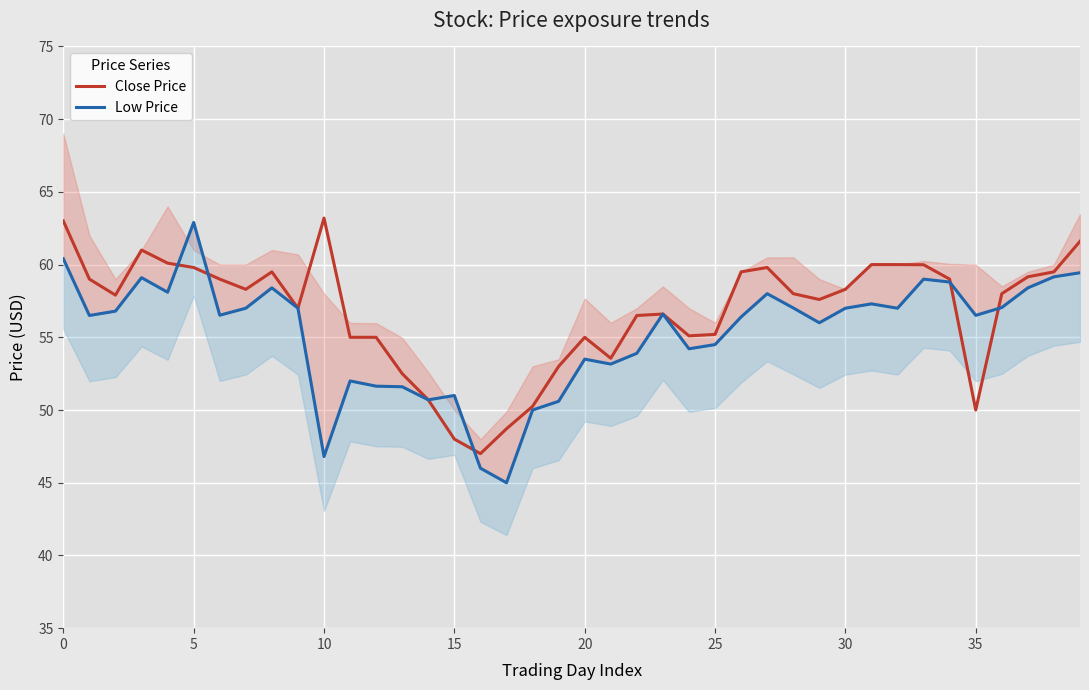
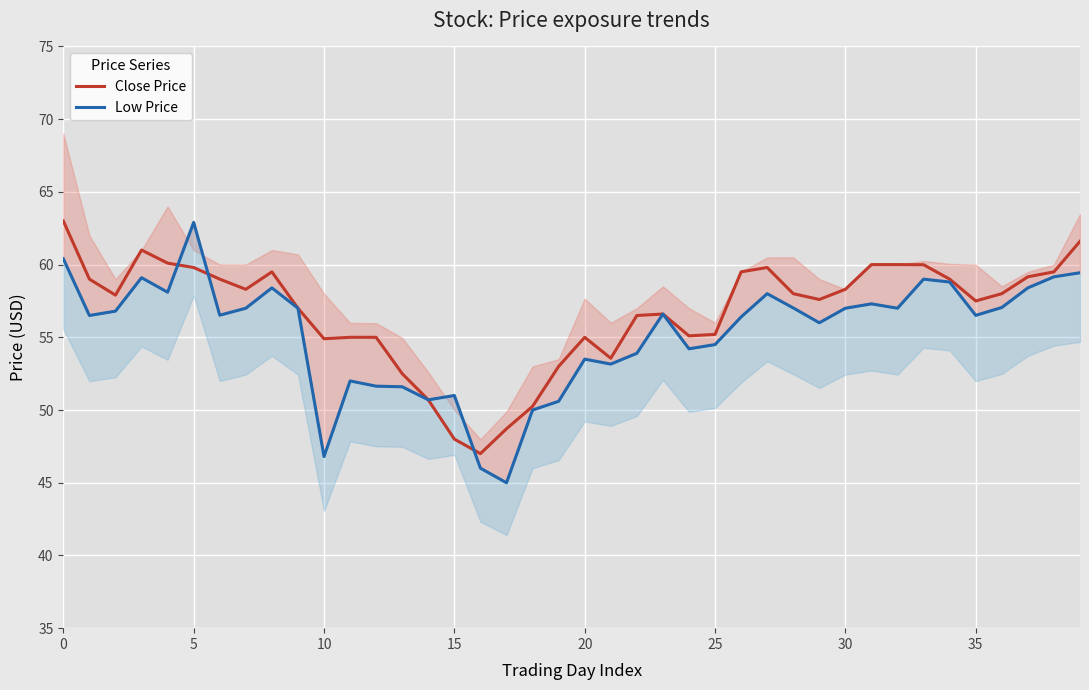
  {
    "Close Price": {
      "0": 63.0,
      "5": 59.8,
-     "10": 63.2,
+     "10": 54.9,
      "15": 48.0,
      "20": 55.0,
      "25": 55.2,
-     "35": 50.0
+     "35": 57.5
    },
    "Low Price": {
      "0": 60.4,
      "10": 46.8,
      "20": 53.5,
      "25": 54.5,
      "30": 57.0,
      "35": 56.5
    }
  }
